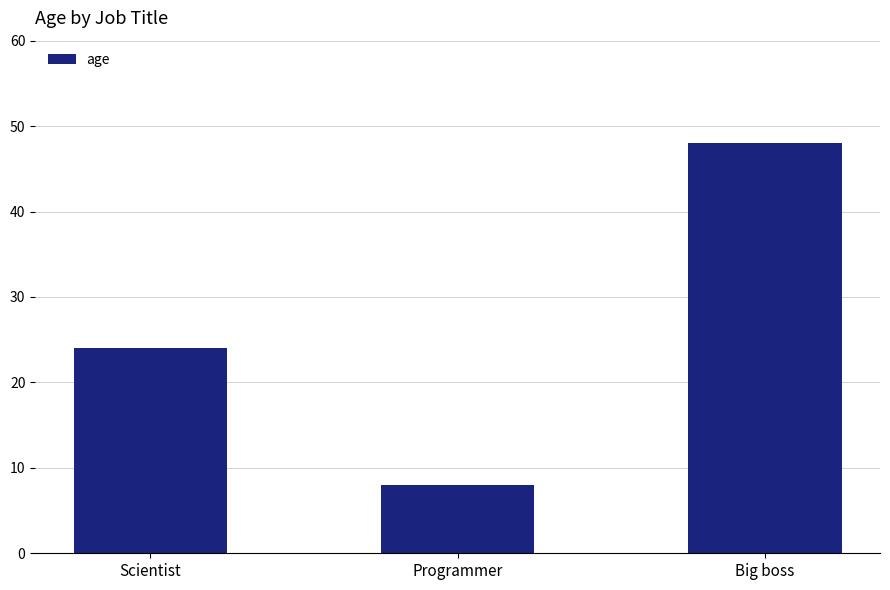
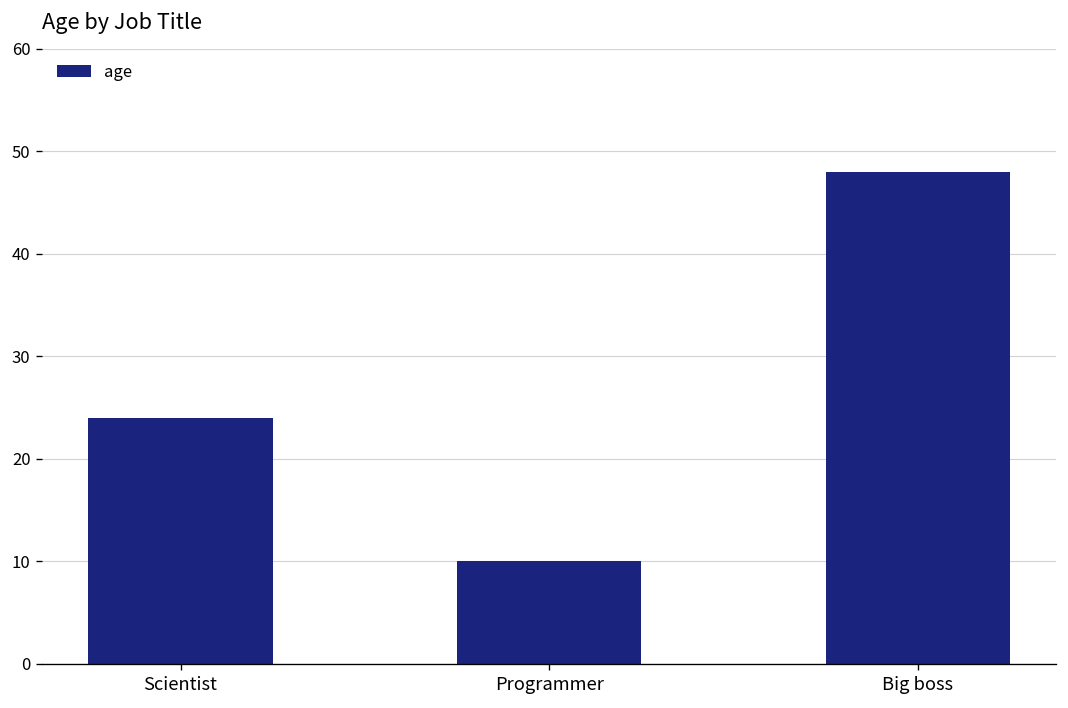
  {
    "Scientist": 24,
-   "Programmer": 8,
+   "Programmer": 10,
    "Big boss": 48
  }
